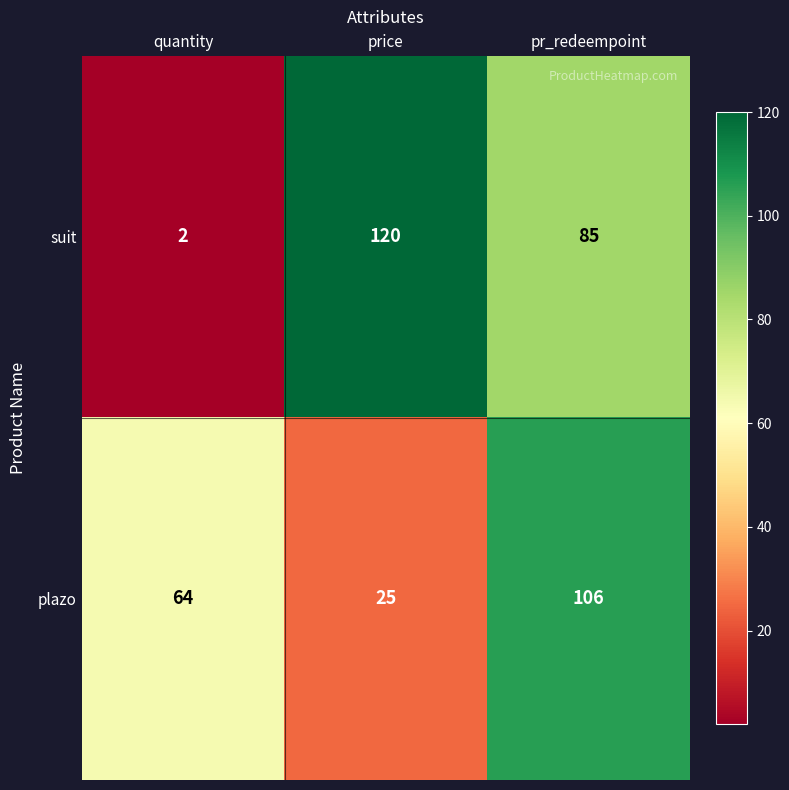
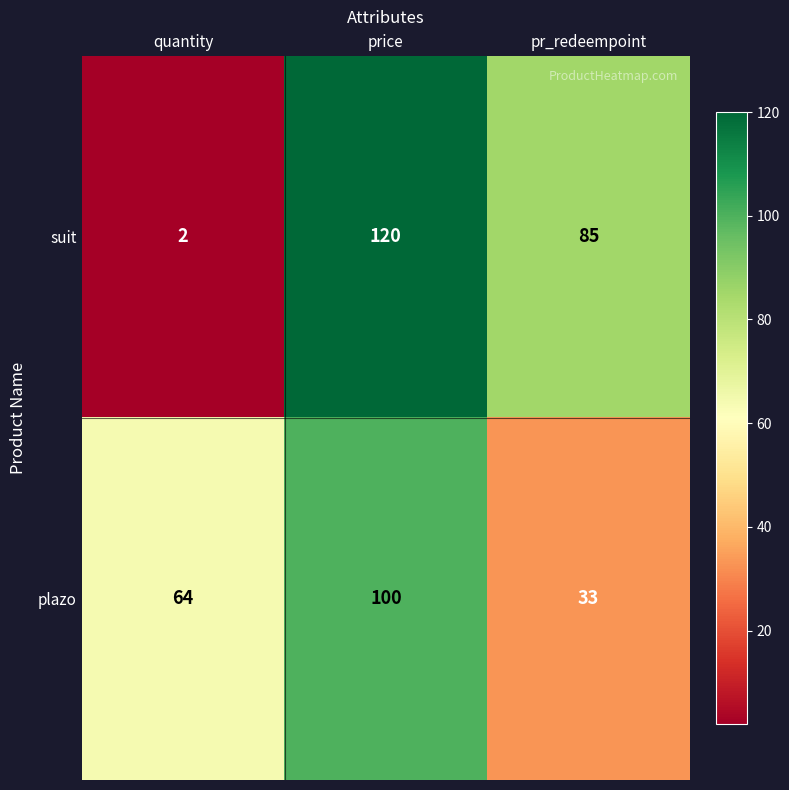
  {
    "suit": {
      "quantity": 2,
      "price": 120
    },
    "plazo": {
      "quantity": 64,
-     "price": 25,
-     "pr_redeempoint": 106
+     "price": 100,
+     "pr_redeempoint": 33
    }
  }
